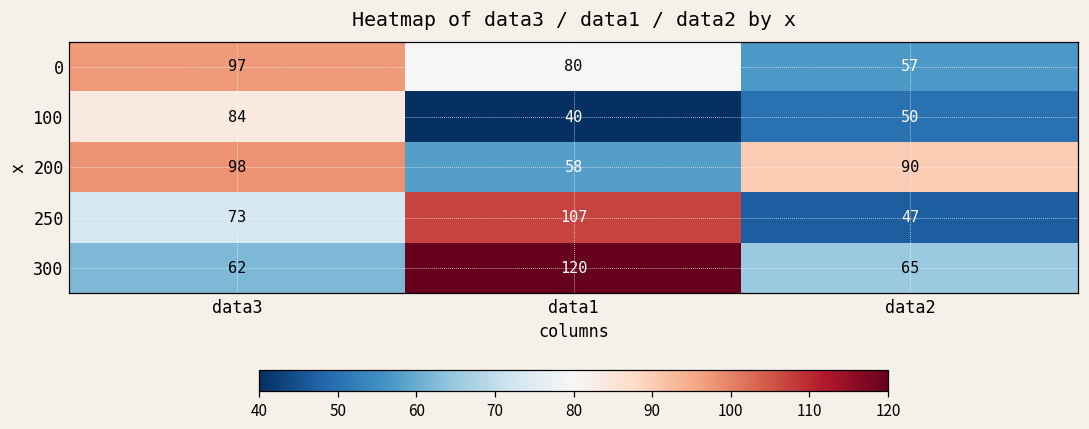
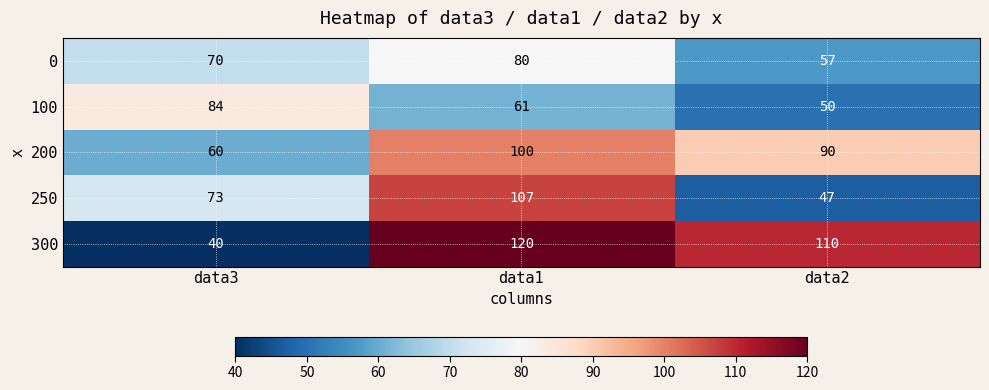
  {
    "0": {
-     "data3": 97,
+     "data3": 70,
      "data1": 80,
      "data2": 57
    },
    "100": {
      "data3": 84,
-     "data1": 40,
+     "data1": 61,
      "data2": 50
    },
    "200": {
-     "data3": 98,
-     "data1": 58,
+     "data3": 60,
+     "data1": 100,
      "data2": 90
    },
    "250": {
      "data3": 73,
      "data1": 107,
      "data2": 47
    },
    "300": {
-     "data3": 62,
+     "data3": 40,
      "data1": 120,
-     "data2": 65
+     "data2": 110
    }
  }
